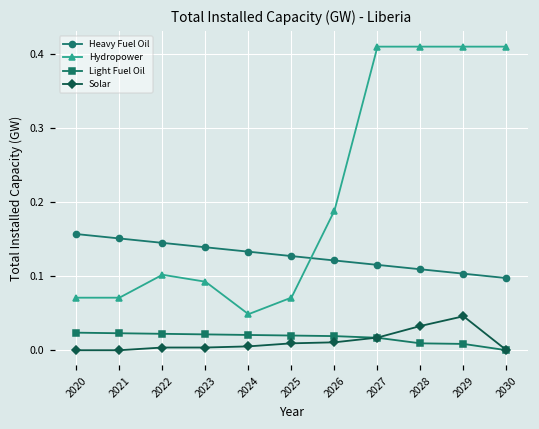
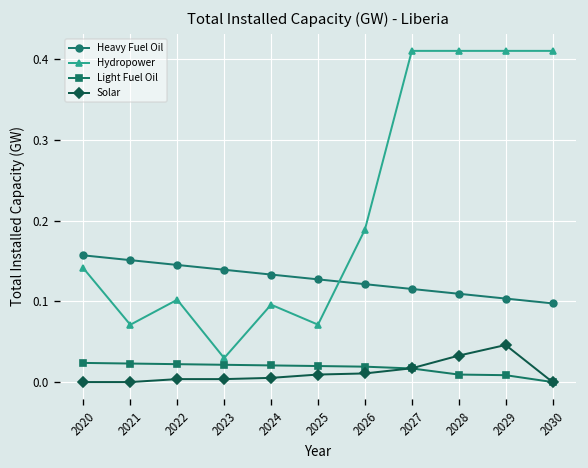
  {
    "Hydropower": {
-     "2020": 0.07,
+     "2020": 0.14,
      "2021": 0.07,
      "2022": 0.10,
-     "2023": 0.09,
-     "2024": 0.05,
+     "2023": 0.03,
+     "2024": 0.10,
      "2025": 0.07,
      "2026": 0.19,
      "2027": 0.41,
      "2028": 0.41,
      "2029": 0.41,
      "2030": 0.41
    }
  }
